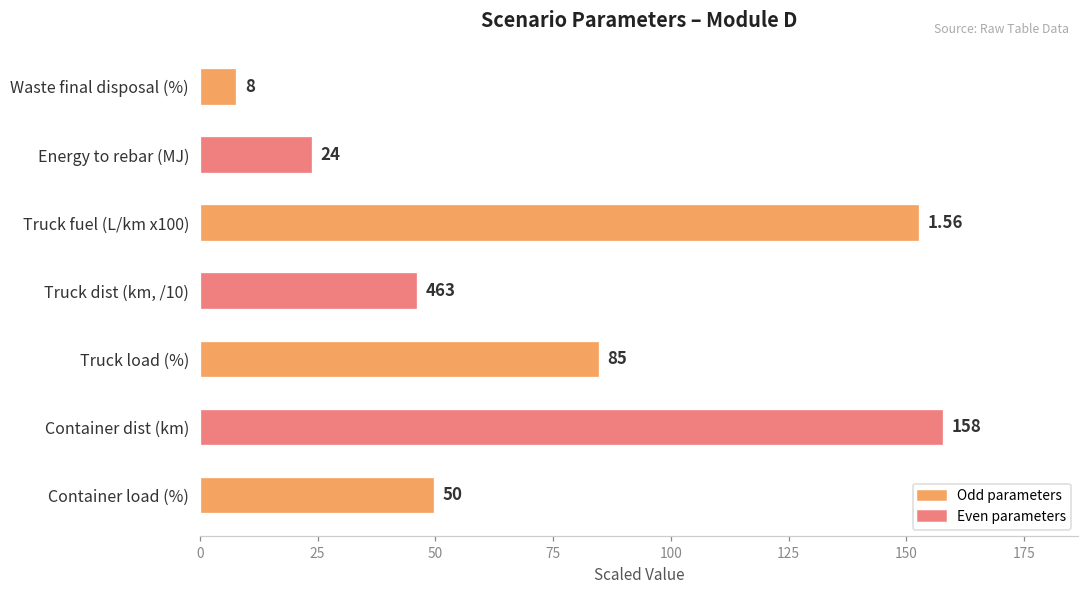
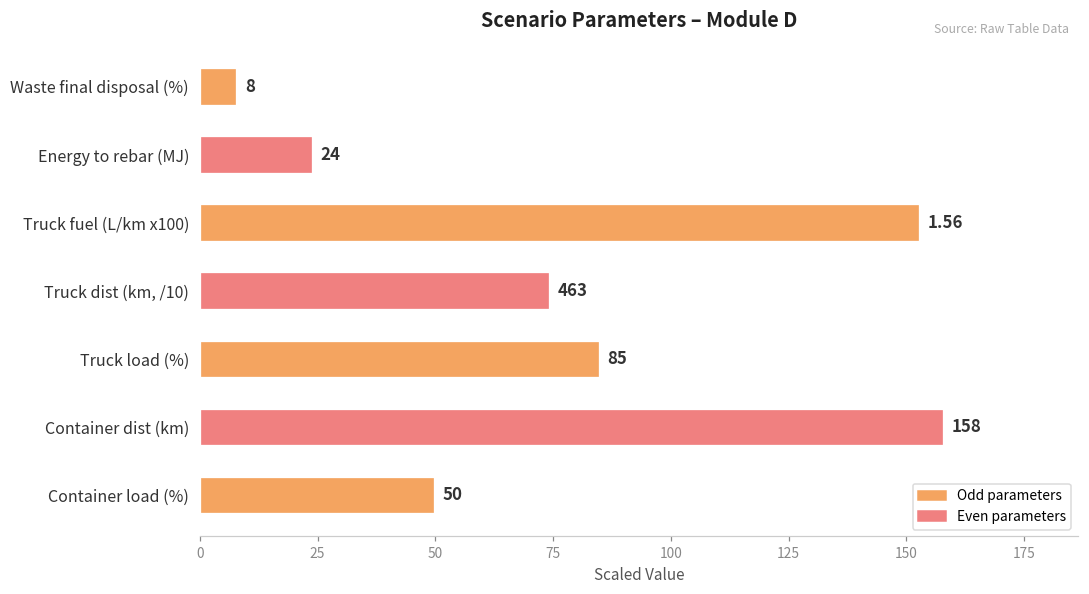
  {
-   "Truck dist (km, /10)": 46
+   "Truck dist (km, /10)": 74
  }
